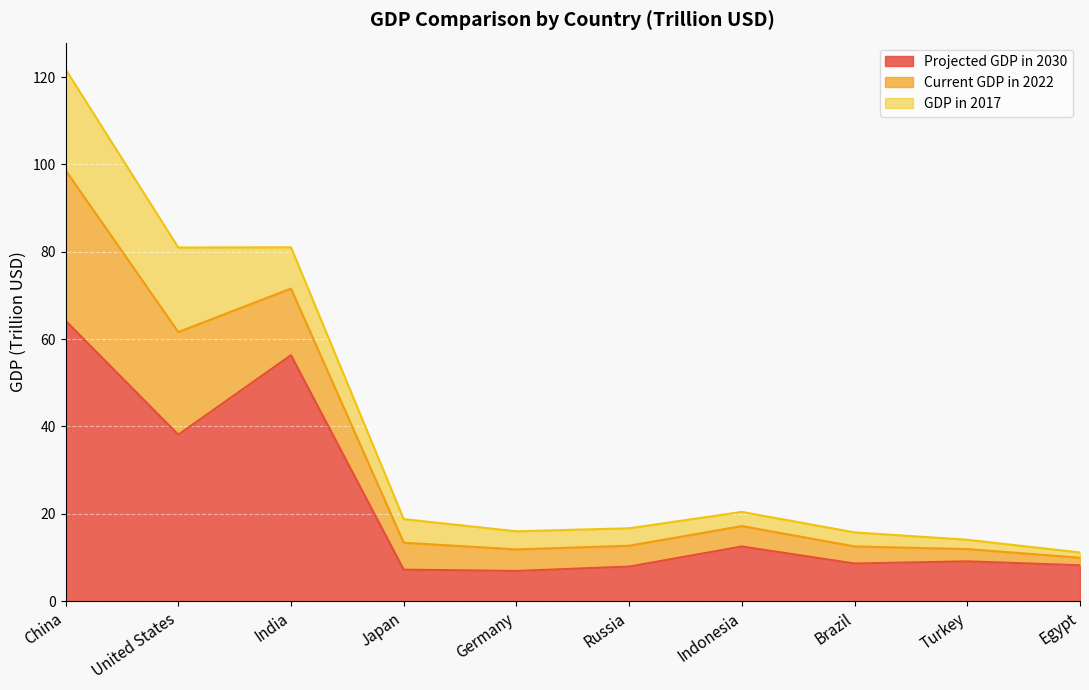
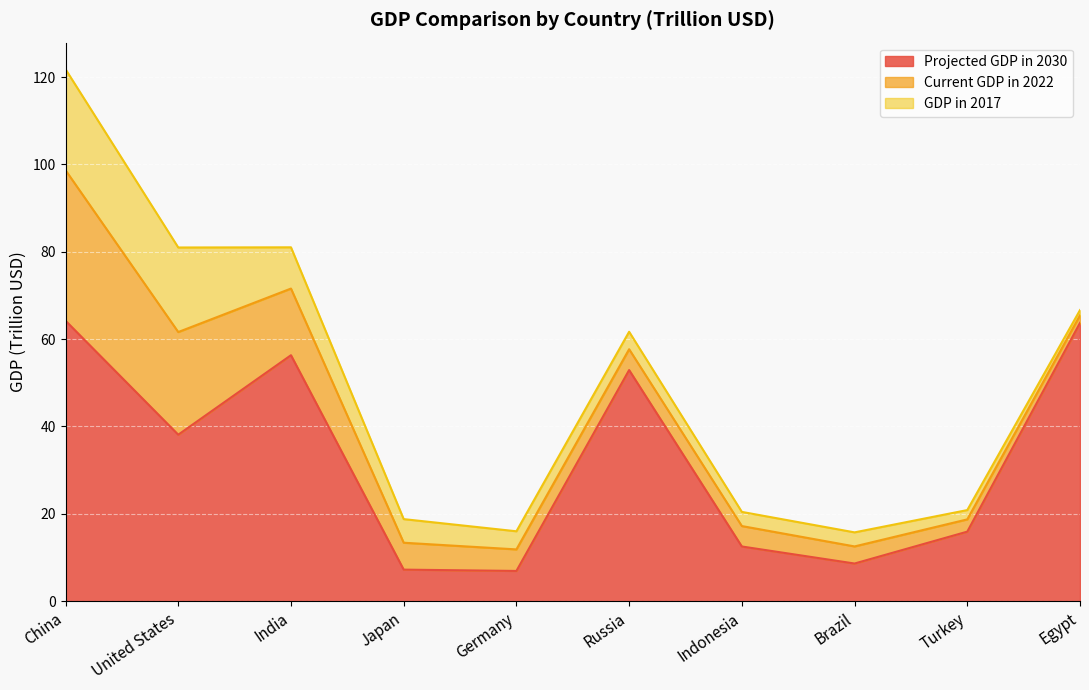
  {
    "Projected GDP in 2030": {
      "China": 64,
      "United States": 38,
      "India": 56,
      "Japan": 7,
      "Germany": 7,
-     "Russia": 8,
+     "Russia": 53,
      "Indonesia": 13,
      "Brazil": 9,
-     "Turkey": 9,
-     "Egypt": 8
+     "Turkey": 16,
+     "Egypt": 64
    }
  }
